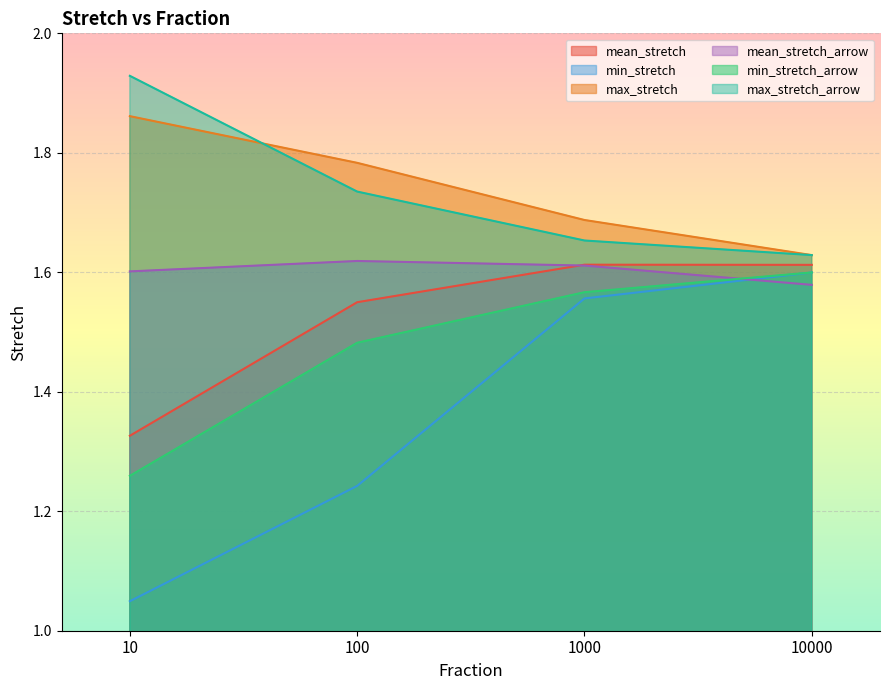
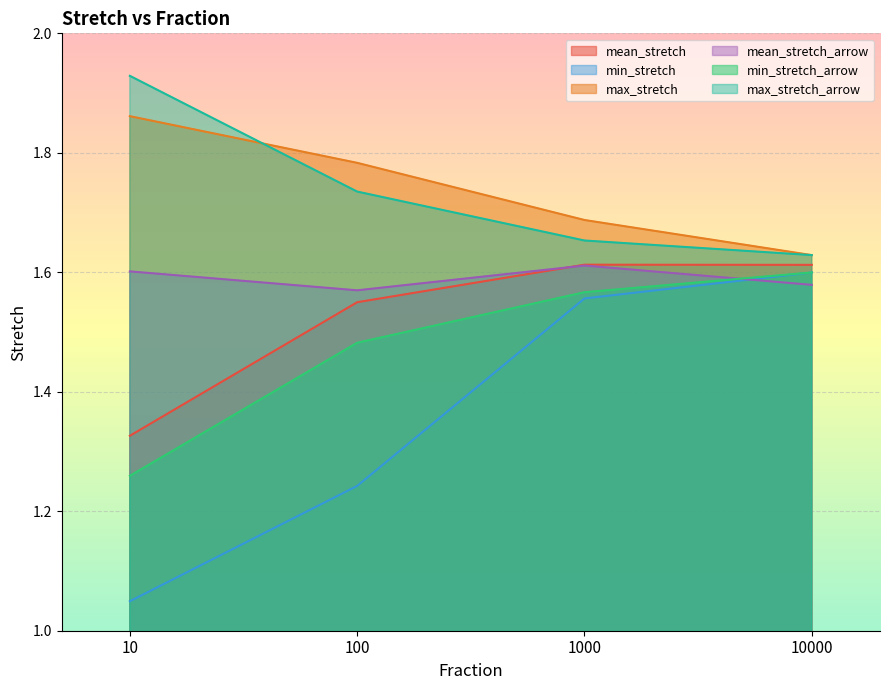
  {
    "mean_stretch_arrow": {
      "10": 1.60,
-     "100": 1.62,
+     "100": 1.57,
      "10000": 1.58
    }
  }
